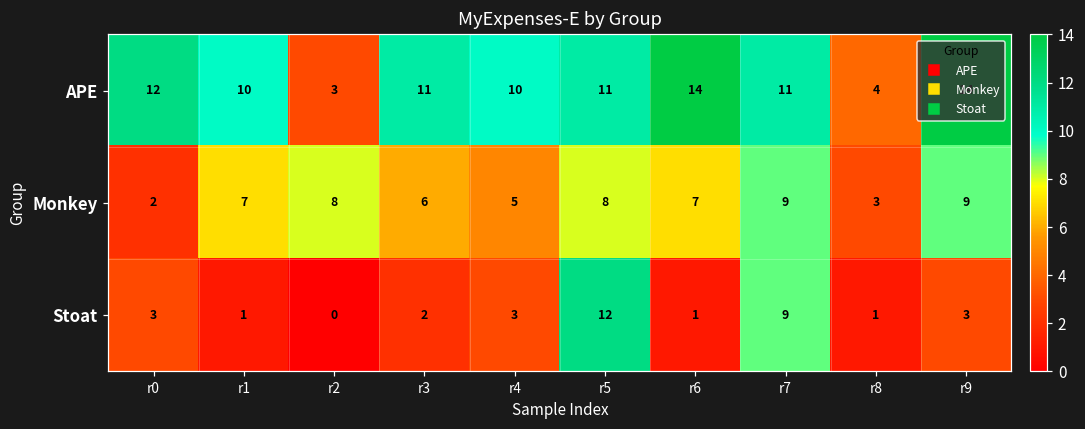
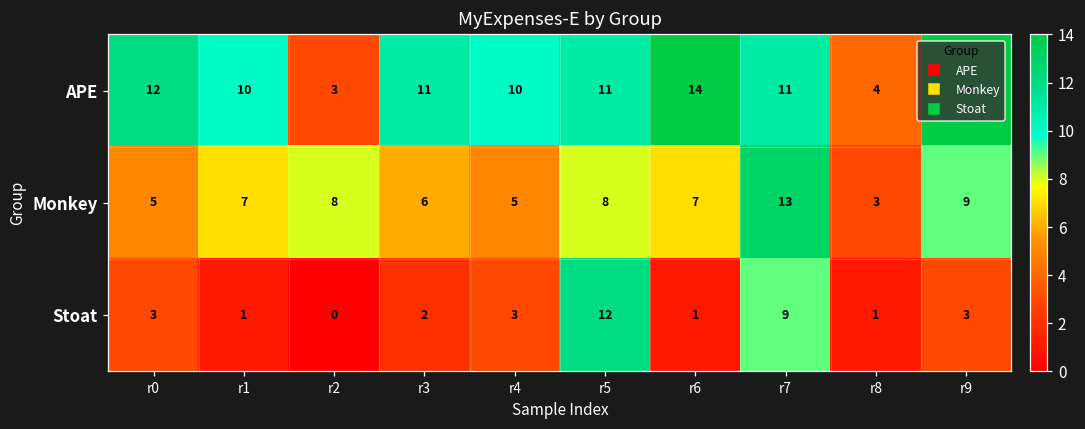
  {
    "APE": {
      "r0": 12,
      "r1": 10,
      "r2": 3,
      "r3": 11,
      "r4": 10,
      "r5": 11,
      "r6": 14,
      "r7": 11,
      "r8": 4
    },
    "Monkey": {
-     "r0": 2,
+     "r0": 5,
      "r1": 7,
      "r2": 8,
      "r3": 6,
      "r4": 5,
      "r5": 8,
      "r6": 7,
-     "r7": 9,
+     "r7": 13,
      "r8": 3,
      "r9": 9
    },
    "Stoat": {
      "r0": 3,
      "r1": 1,
      "r2": 0,
      "r3": 2,
      "r4": 3,
      "r5": 12,
      "r6": 1,
      "r7": 9,
      "r8": 1,
      "r9": 3
    }
  }
